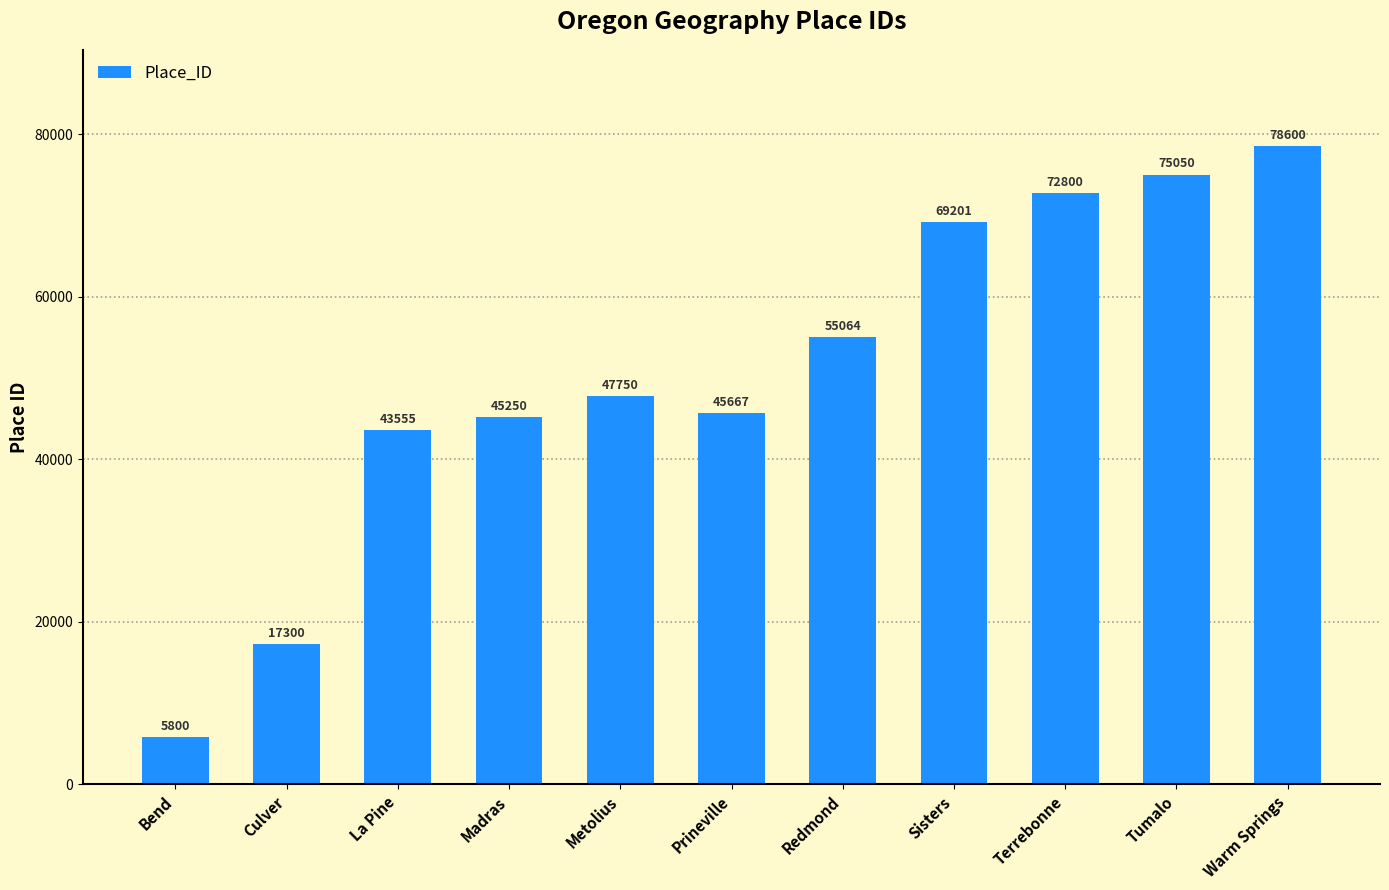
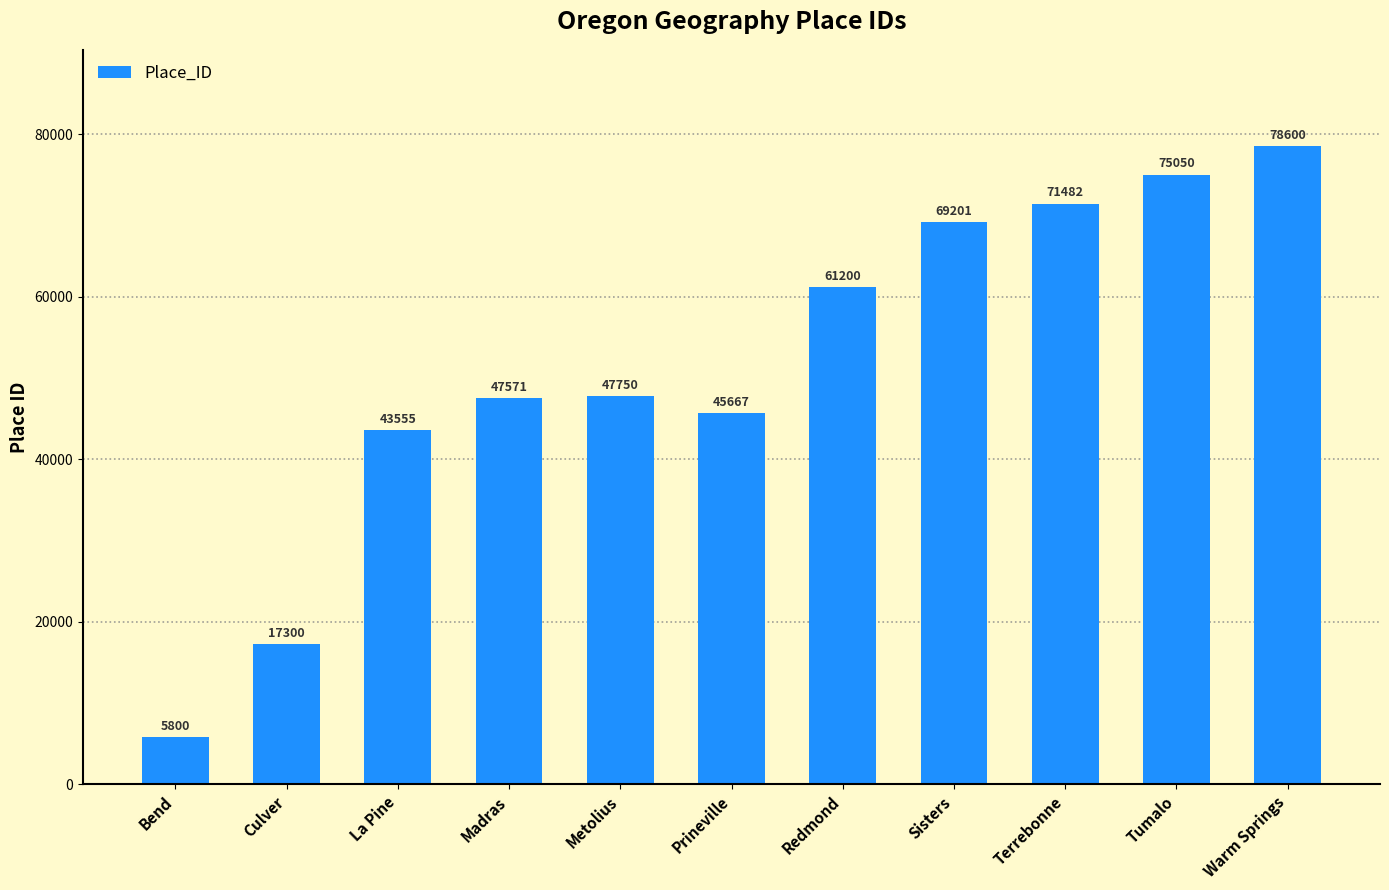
  {
    "Bend": 5800,
    "Culver": 17300,
    "La Pine": 43555,
-   "Madras": 45250,
+   "Madras": 47571,
    "Metolius": 47750,
    "Prineville": 45667,
-   "Redmond": 55064,
+   "Redmond": 61200,
    "Sisters": 69201,
-   "Terrebonne": 72800,
+   "Terrebonne": 71482,
    "Tumalo": 75050,
    "Warm Springs": 78600
  }
